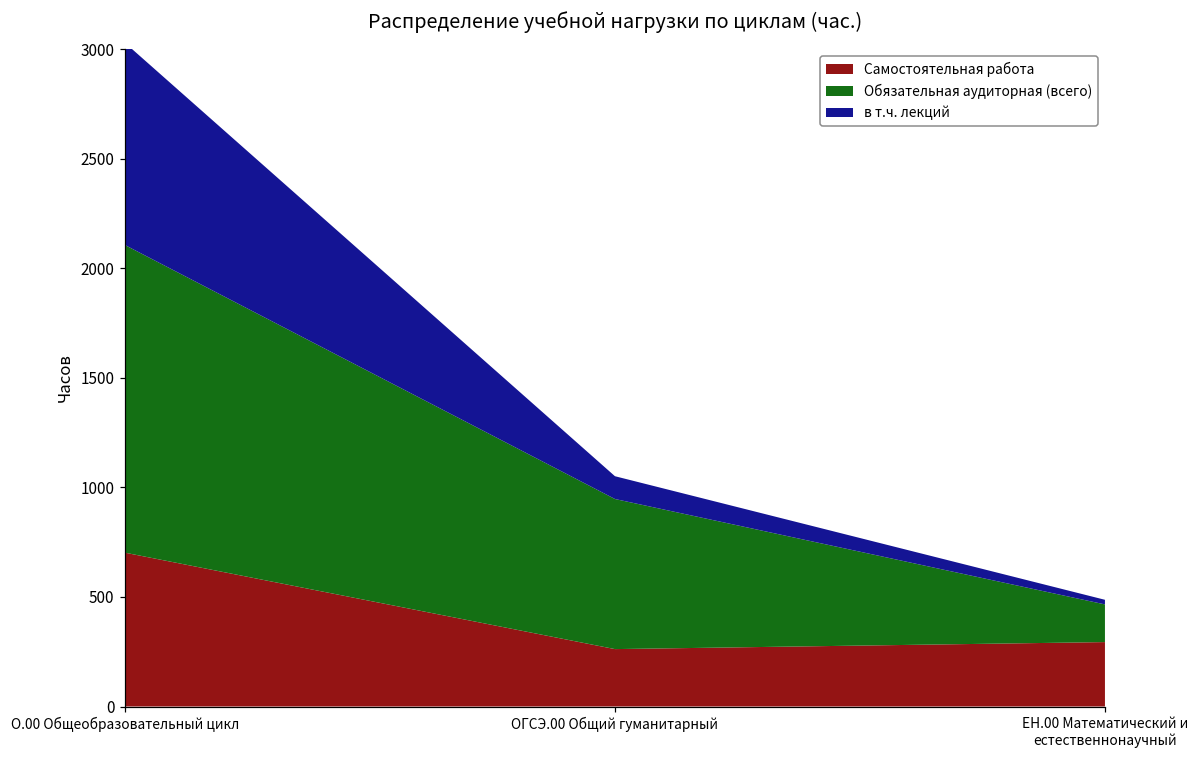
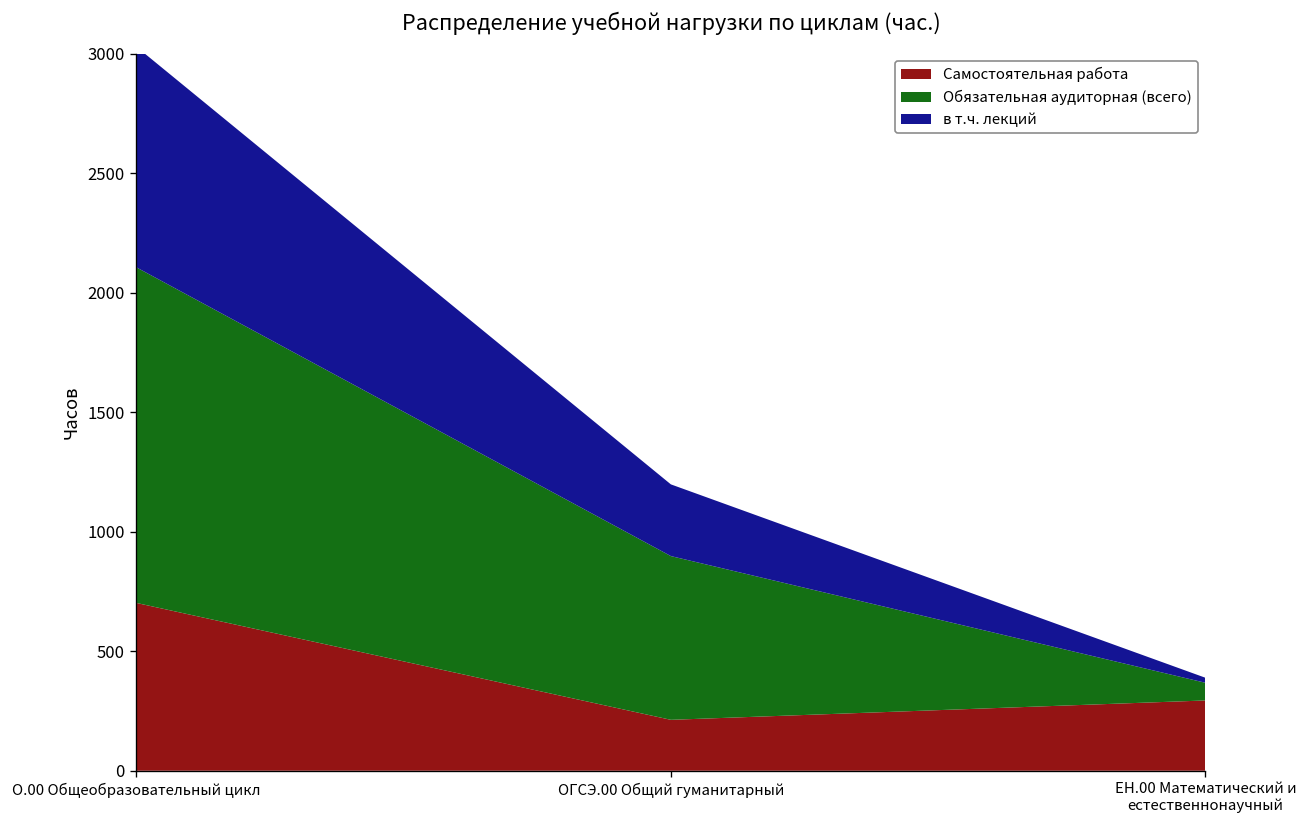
  {
    "Самостоятельная работа": {
      "О.00 Общеобразовательный цикл": 700,
-     "ОГСЭ.00 Общий гуманитарный": 260,
+     "ОГСЭ.00 Общий гуманитарный": 210,
      "ЕН.00 Математический и естественнонаучный": 290
    },
    "Обязательная аудиторная (всего)": {
      "О.00 Общеобразовательный цикл": 1400,
      "ОГСЭ.00 Общий гуманитарный": 690,
-     "ЕН.00 Математический и естественнонаучный": 170
+     "ЕН.00 Математический и естественнонаучный": 70
    },
    "в т.ч. лекций": {
-     "ОГСЭ.00 Общий гуманитарный": 100,
+     "ОГСЭ.00 Общий гуманитарный": 300,
      "ЕН.00 Математический и естественнонаучный": 20
    }
  }
